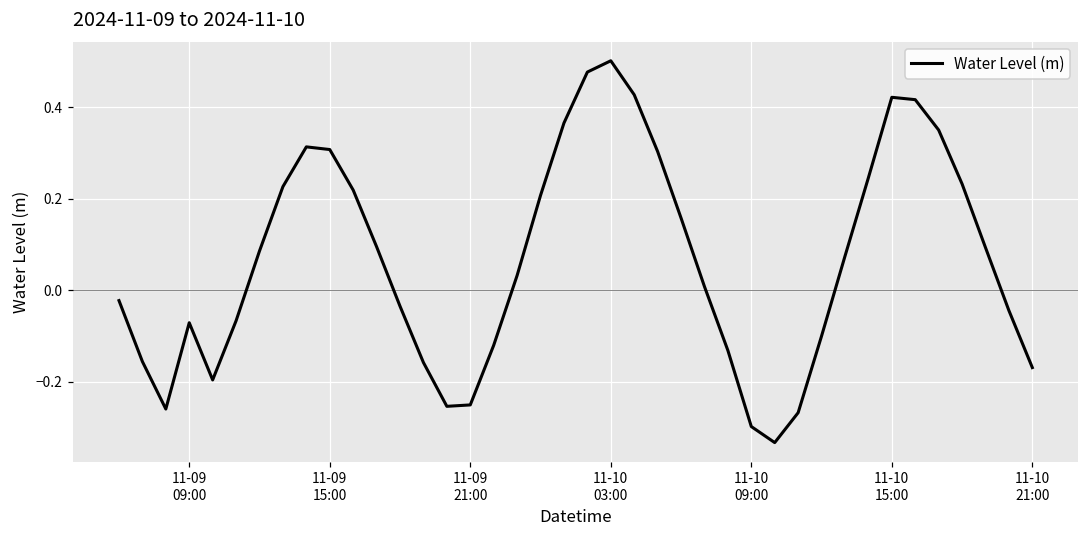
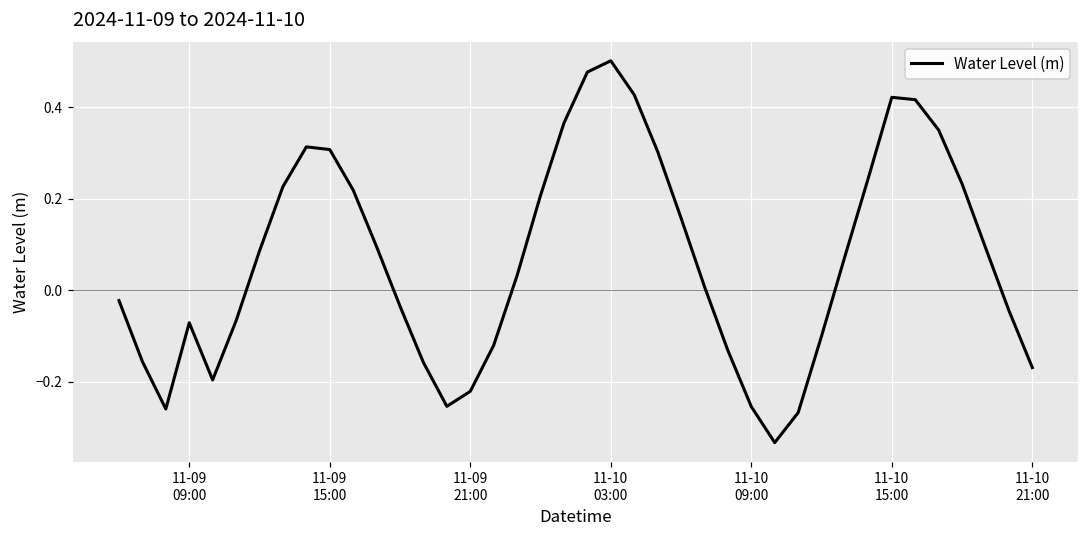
  {
    "11-09 09:00": -0.07,
    "11-09 15:00": 0.31,
-   "11-09 21:00": -0.25,
+   "11-09 21:00": -0.22,
    "11-10 03:00": 0.50,
-   "11-10 09:00": -0.30,
+   "11-10 09:00": -0.25,
    "11-10 15:00": 0.42,
    "11-10 21:00": -0.17
  }
